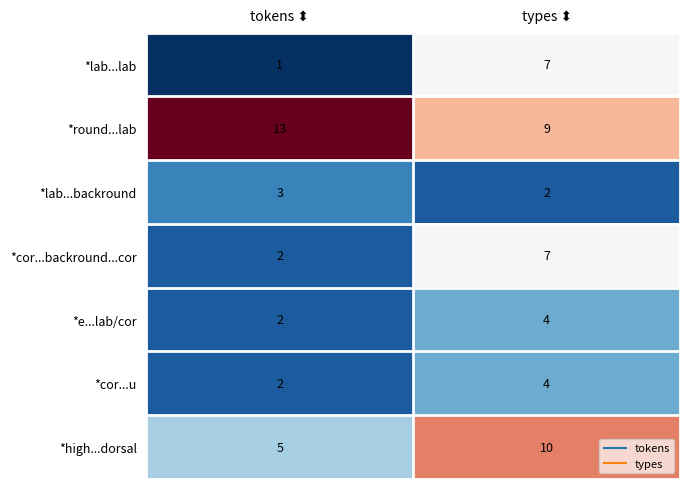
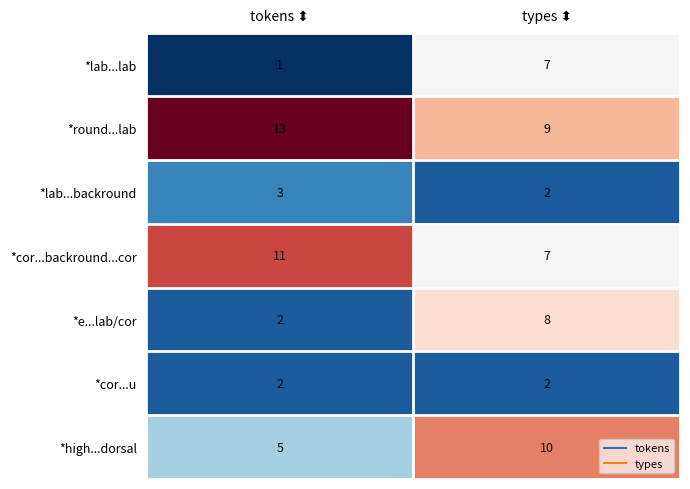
  {
    "*lab...lab": {
      "tokens ⬍": 1,
      "types ⬍": 7
    },
    "*round...lab": {
      "tokens ⬍": 13,
      "types ⬍": 9
    },
    "*lab...backround": {
      "tokens ⬍": 3,
      "types ⬍": 2
    },
    "*cor...backround...cor": {
-     "tokens ⬍": 2,
+     "tokens ⬍": 11,
      "types ⬍": 7
    },
    "*e...lab/cor": {
      "tokens ⬍": 2,
-     "types ⬍": 4
+     "types ⬍": 8
    },
    "*cor...u": {
      "tokens ⬍": 2,
-     "types ⬍": 4
+     "types ⬍": 2
    },
    "*high...dorsal": {
      "tokens ⬍": 5,
      "types ⬍": 10
    }
  }
